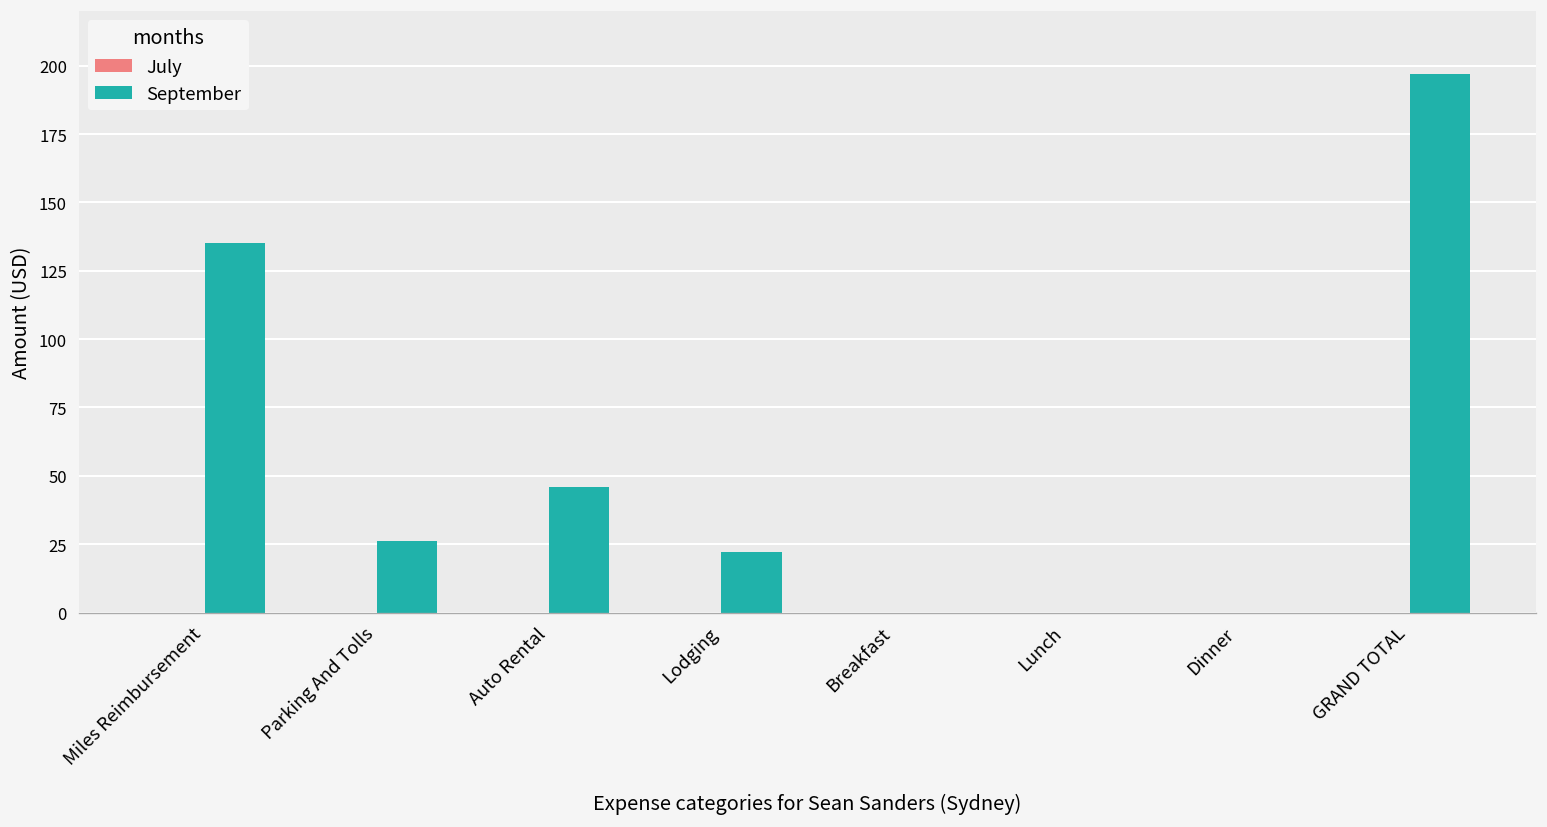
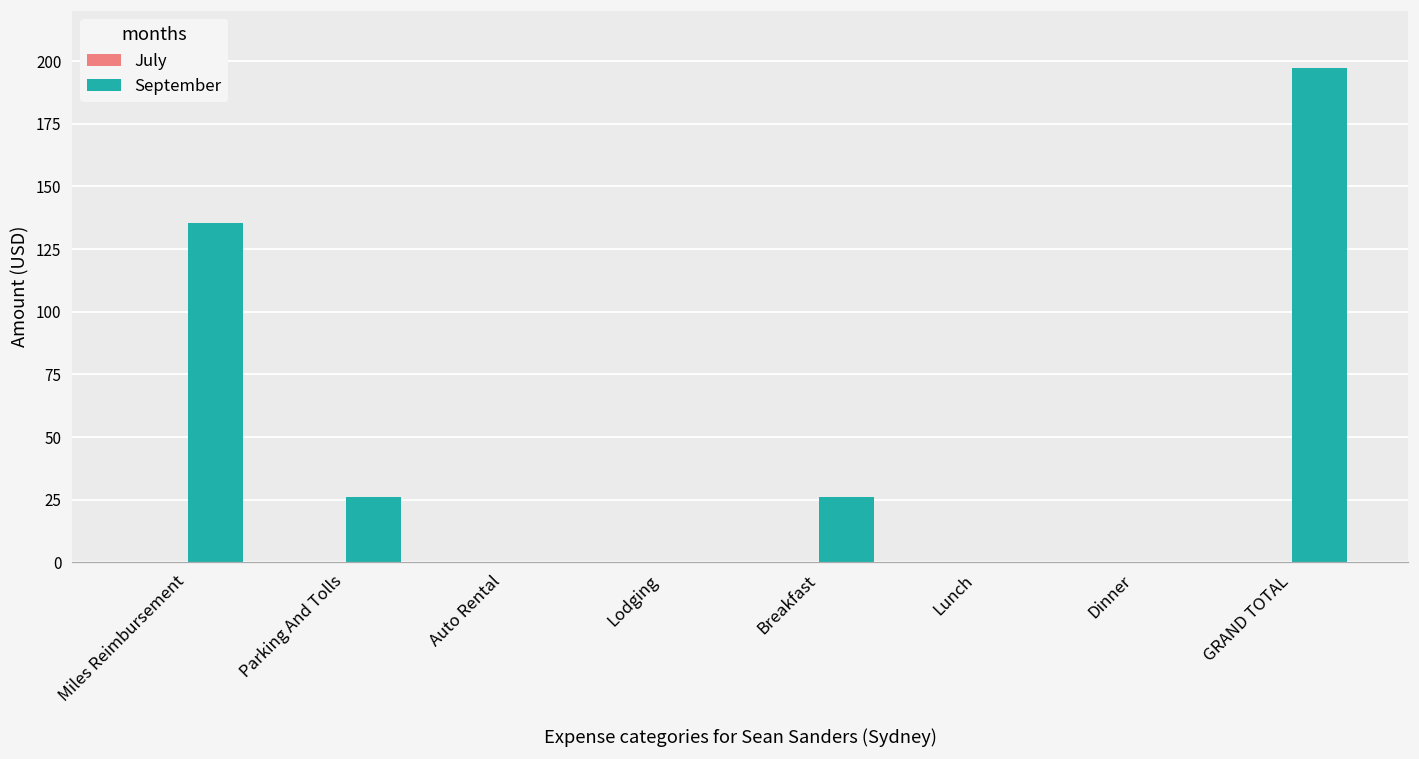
  {
    "July": {
      "Miles Reimbursement": 0,
      "Parking And Tolls": 0,
      "Auto Rental": 0,
      "Lodging": 0,
      "Breakfast": 0,
      "Lunch": 0,
      "Dinner": 0,
      "GRAND TOTAL": 0
    },
    "September": {
      "Miles Reimbursement": 135,
      "Parking And Tolls": 26,
-     "Auto Rental": 46,
-     "Lodging": 22,
-     "Breakfast": 0,
+     "Auto Rental": 0,
+     "Lodging": 0,
+     "Breakfast": 26,
      "Lunch": 0,
      "Dinner": 0,
      "GRAND TOTAL": 197
    }
  }
